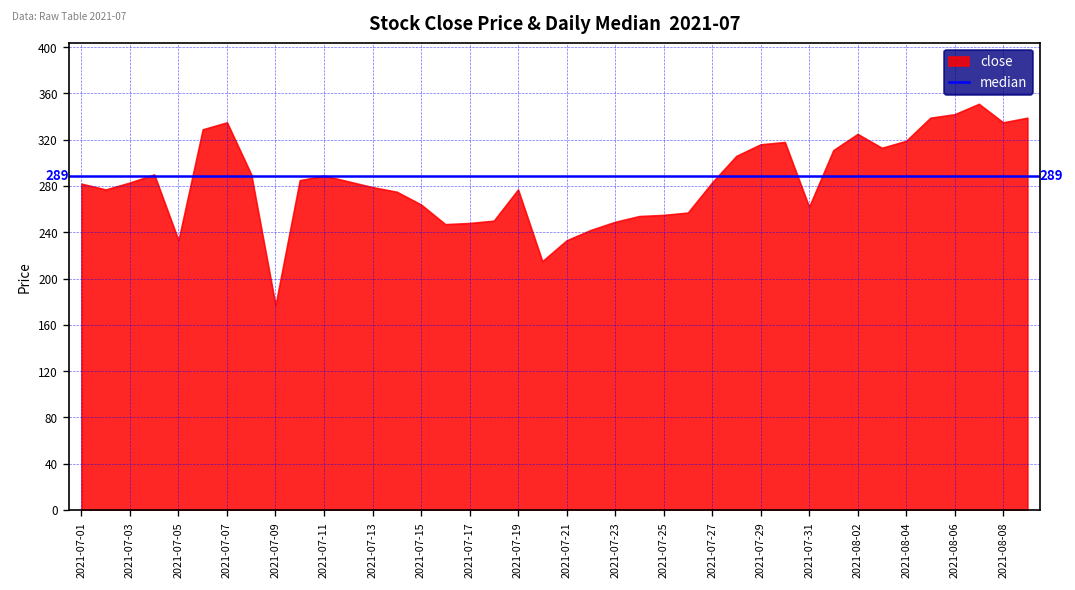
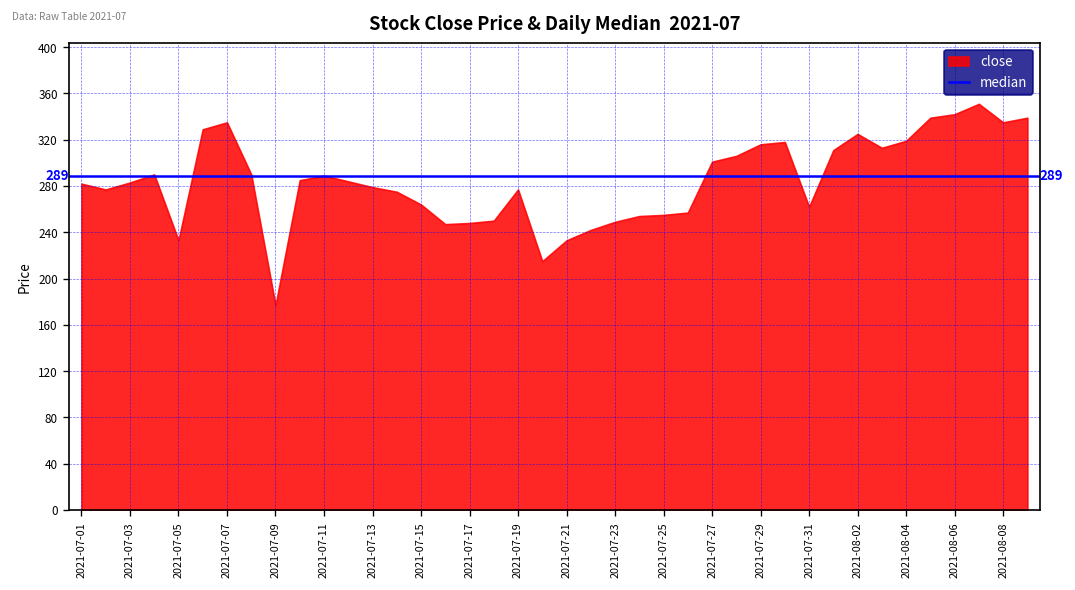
  {
    "2021-07-03": 280,
    "2021-07-05": 230,
    "2021-07-07": 340,
    "2021-07-09": 180,
    "2021-07-11": 290,
    "2021-07-13": 280,
    "2021-07-15": 260,
    "2021-07-17": 250,
    "2021-07-19": 280,
    "2021-07-21": 230,
    "2021-07-23": 250,
    "2021-07-25": 260,
-   "2021-07-27": 280,
+   "2021-07-27": 300,
    "2021-07-29": 320,
    "2021-07-31": 260,
    "2021-08-02": 330,
    "2021-08-04": 320,
    "2021-08-06": 340,
    "2021-08-08": 340
  }
